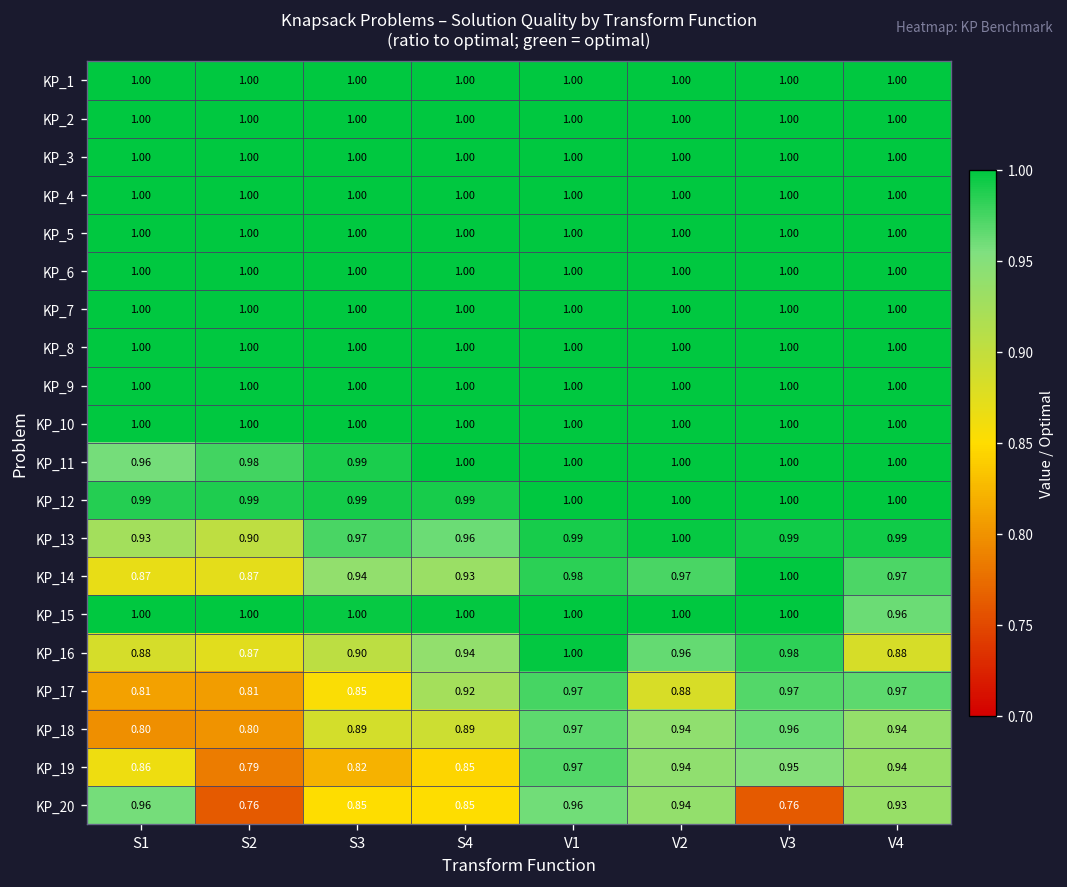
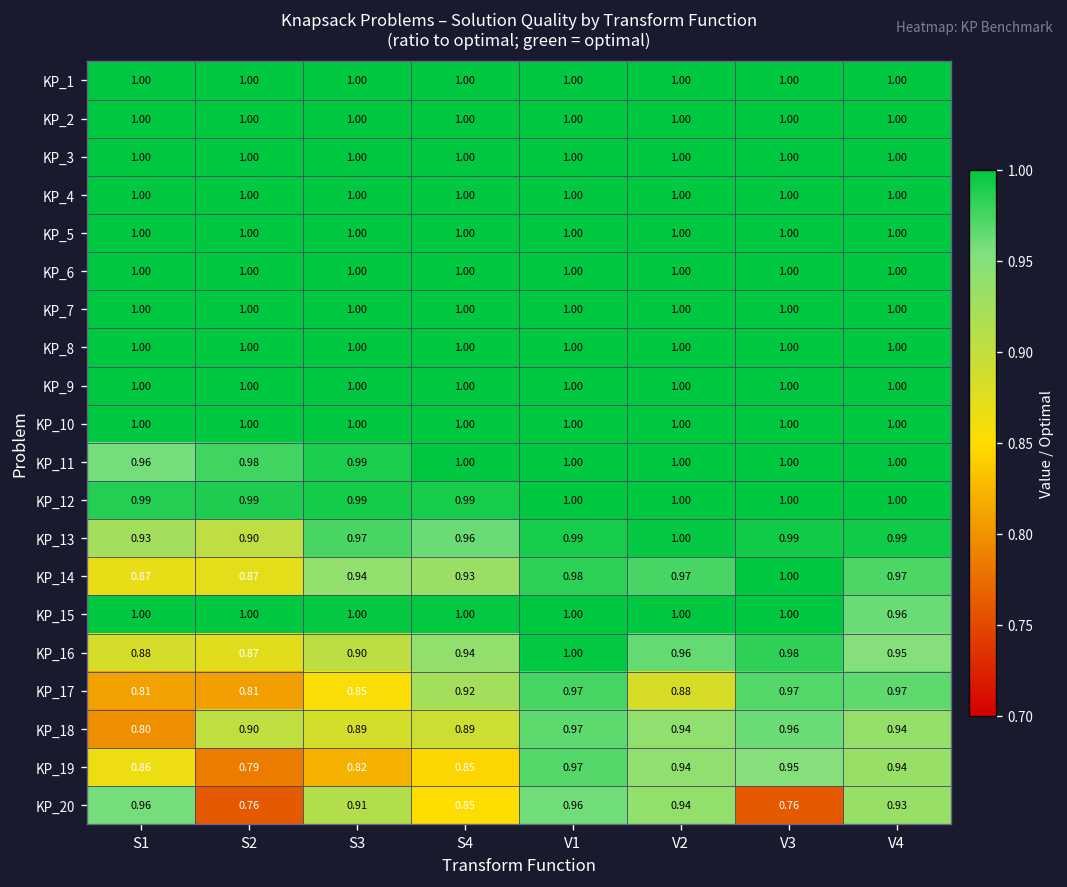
  {
    "KP_1": {
      "S1": 1.00,
      "S2": 1.00,
      "S3": 1.00,
      "S4": 1.00,
      "V1": 1.00,
      "V2": 1.00,
      "V3": 1.00,
      "V4": 1.00
    },
    "KP_2": {
      "S1": 1.00,
      "S2": 1.00,
      "S3": 1.00,
      "S4": 1.00,
      "V1": 1.00,
      "V2": 1.00,
      "V3": 1.00,
      "V4": 1.00
    },
    "KP_3": {
      "S1": 1.00,
      "S2": 1.00,
      "S3": 1.00,
      "S4": 1.00,
      "V1": 1.00,
      "V2": 1.00,
      "V3": 1.00,
      "V4": 1.00
    },
    "KP_4": {
      "S1": 1.00,
      "S2": 1.00,
      "S3": 1.00,
      "S4": 1.00,
      "V1": 1.00,
      "V2": 1.00,
      "V3": 1.00,
      "V4": 1.00
    },
    "KP_5": {
      "S1": 1.00,
      "S2": 1.00,
      "S3": 1.00,
      "S4": 1.00,
      "V1": 1.00,
      "V2": 1.00,
      "V3": 1.00,
      "V4": 1.00
    },
    "KP_6": {
      "S1": 1.00,
      "S2": 1.00,
      "S3": 1.00,
      "S4": 1.00,
      "V1": 1.00,
      "V2": 1.00,
      "V3": 1.00,
      "V4": 1.00
    },
    "KP_7": {
      "S1": 1.00,
      "S2": 1.00,
      "S3": 1.00,
      "S4": 1.00,
      "V1": 1.00,
      "V2": 1.00,
      "V3": 1.00,
      "V4": 1.00
    },
    "KP_8": {
      "S1": 1.00,
      "S2": 1.00,
      "S3": 1.00,
      "S4": 1.00,
      "V1": 1.00,
      "V2": 1.00,
      "V3": 1.00,
      "V4": 1.00
    },
    "KP_9": {
      "S1": 1.00,
      "S2": 1.00,
      "S3": 1.00,
      "S4": 1.00,
      "V1": 1.00,
      "V2": 1.00,
      "V3": 1.00,
      "V4": 1.00
    },
    "KP_10": {
      "S1": 1.00,
      "S2": 1.00,
      "S3": 1.00,
      "S4": 1.00,
      "V1": 1.00,
      "V2": 1.00,
      "V3": 1.00,
      "V4": 1.00
    },
    "KP_11": {
      "S1": 0.96,
      "S2": 0.98,
      "S3": 0.99,
      "S4": 1.00,
      "V1": 1.00,
      "V2": 1.00,
      "V3": 1.00,
      "V4": 1.00
    },
    "KP_12": {
      "S1": 0.99,
      "S2": 0.99,
      "S3": 0.99,
      "S4": 0.99,
      "V1": 1.00,
      "V2": 1.00,
      "V3": 1.00,
      "V4": 1.00
    },
    "KP_13": {
      "S1": 0.93,
      "S2": 0.90,
      "S3": 0.97,
      "S4": 0.96,
      "V1": 0.99,
      "V2": 1.00,
      "V3": 0.99,
      "V4": 0.99
    },
    "KP_14": {
      "S1": 0.87,
      "S2": 0.87,
      "S3": 0.94,
      "S4": 0.93,
      "V1": 0.98,
      "V2": 0.97,
      "V3": 1.00,
      "V4": 0.97
    },
    "KP_15": {
      "S1": 1.00,
      "S2": 1.00,
      "S3": 1.00,
      "S4": 1.00,
      "V1": 1.00,
      "V2": 1.00,
      "V3": 1.00,
      "V4": 0.96
    },
    "KP_16": {
      "S1": 0.88,
      "S2": 0.87,
      "S3": 0.90,
      "S4": 0.94,
      "V1": 1.00,
      "V2": 0.96,
      "V3": 0.98,
-     "V4": 0.88
+     "V4": 0.95
    },
    "KP_17": {
      "S1": 0.81,
      "S2": 0.81,
      "S3": 0.85,
      "S4": 0.92,
      "V1": 0.97,
      "V2": 0.88,
      "V3": 0.97,
      "V4": 0.97
    },
    "KP_18": {
      "S1": 0.80,
-     "S2": 0.80,
+     "S2": 0.90,
      "S3": 0.89,
      "S4": 0.89,
      "V1": 0.97,
      "V2": 0.94,
      "V3": 0.96,
      "V4": 0.94
    },
    "KP_19": {
      "S1": 0.86,
      "S2": 0.79,
      "S3": 0.82,
      "S4": 0.85,
      "V1": 0.97,
      "V2": 0.94,
      "V3": 0.95,
      "V4": 0.94
    },
    "KP_20": {
      "S1": 0.96,
      "S2": 0.76,
-     "S3": 0.85,
+     "S3": 0.91,
      "S4": 0.85,
      "V1": 0.96,
      "V2": 0.94,
      "V3": 0.76,
      "V4": 0.93
    }
  }
